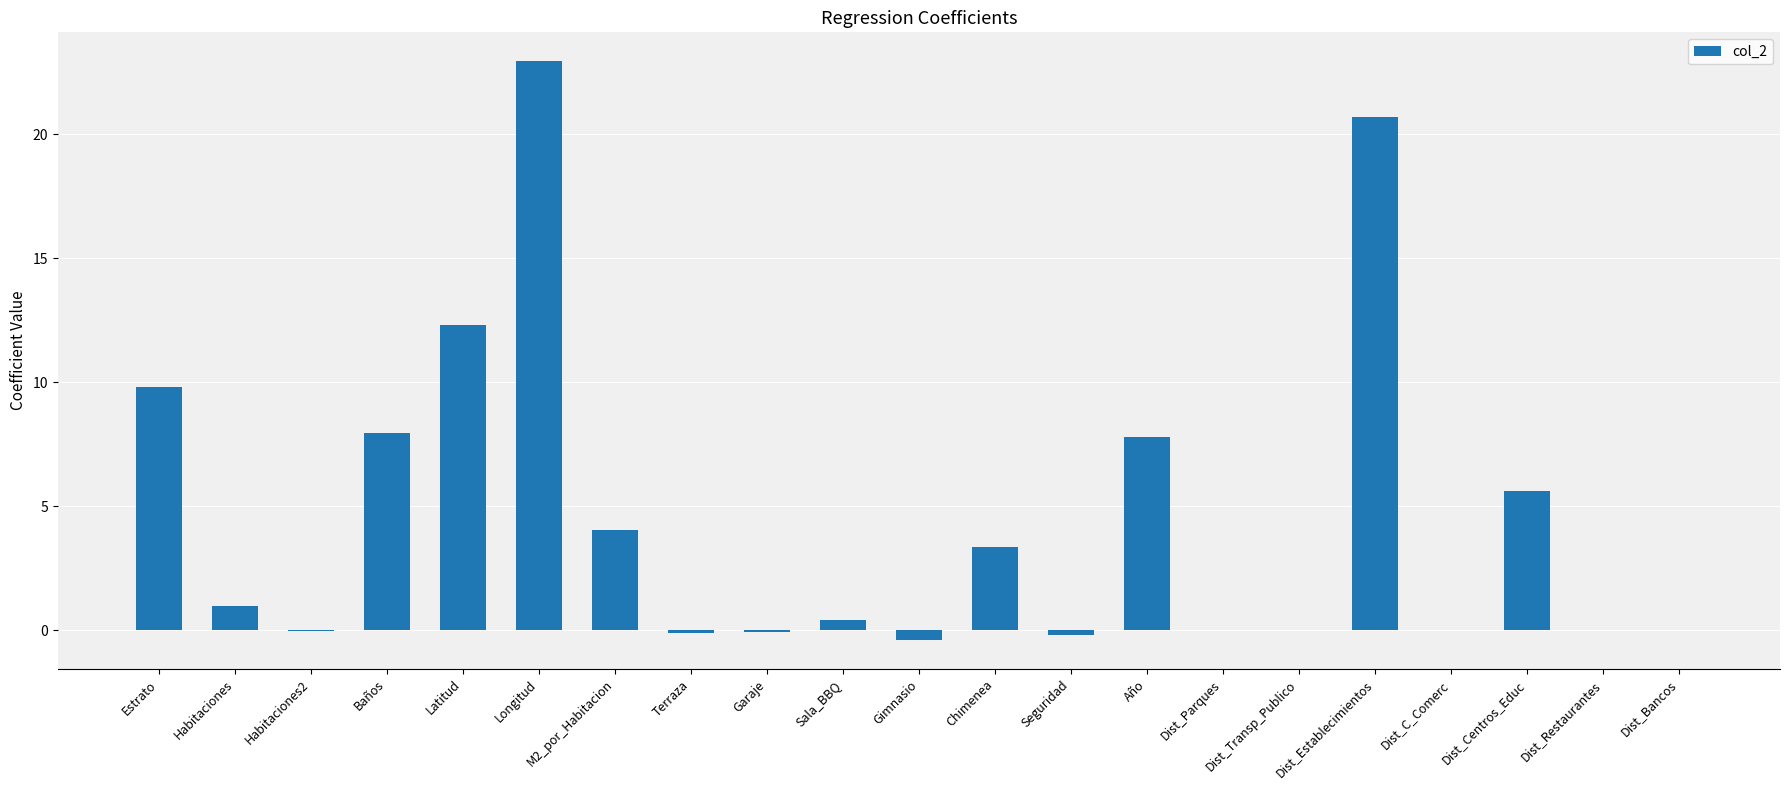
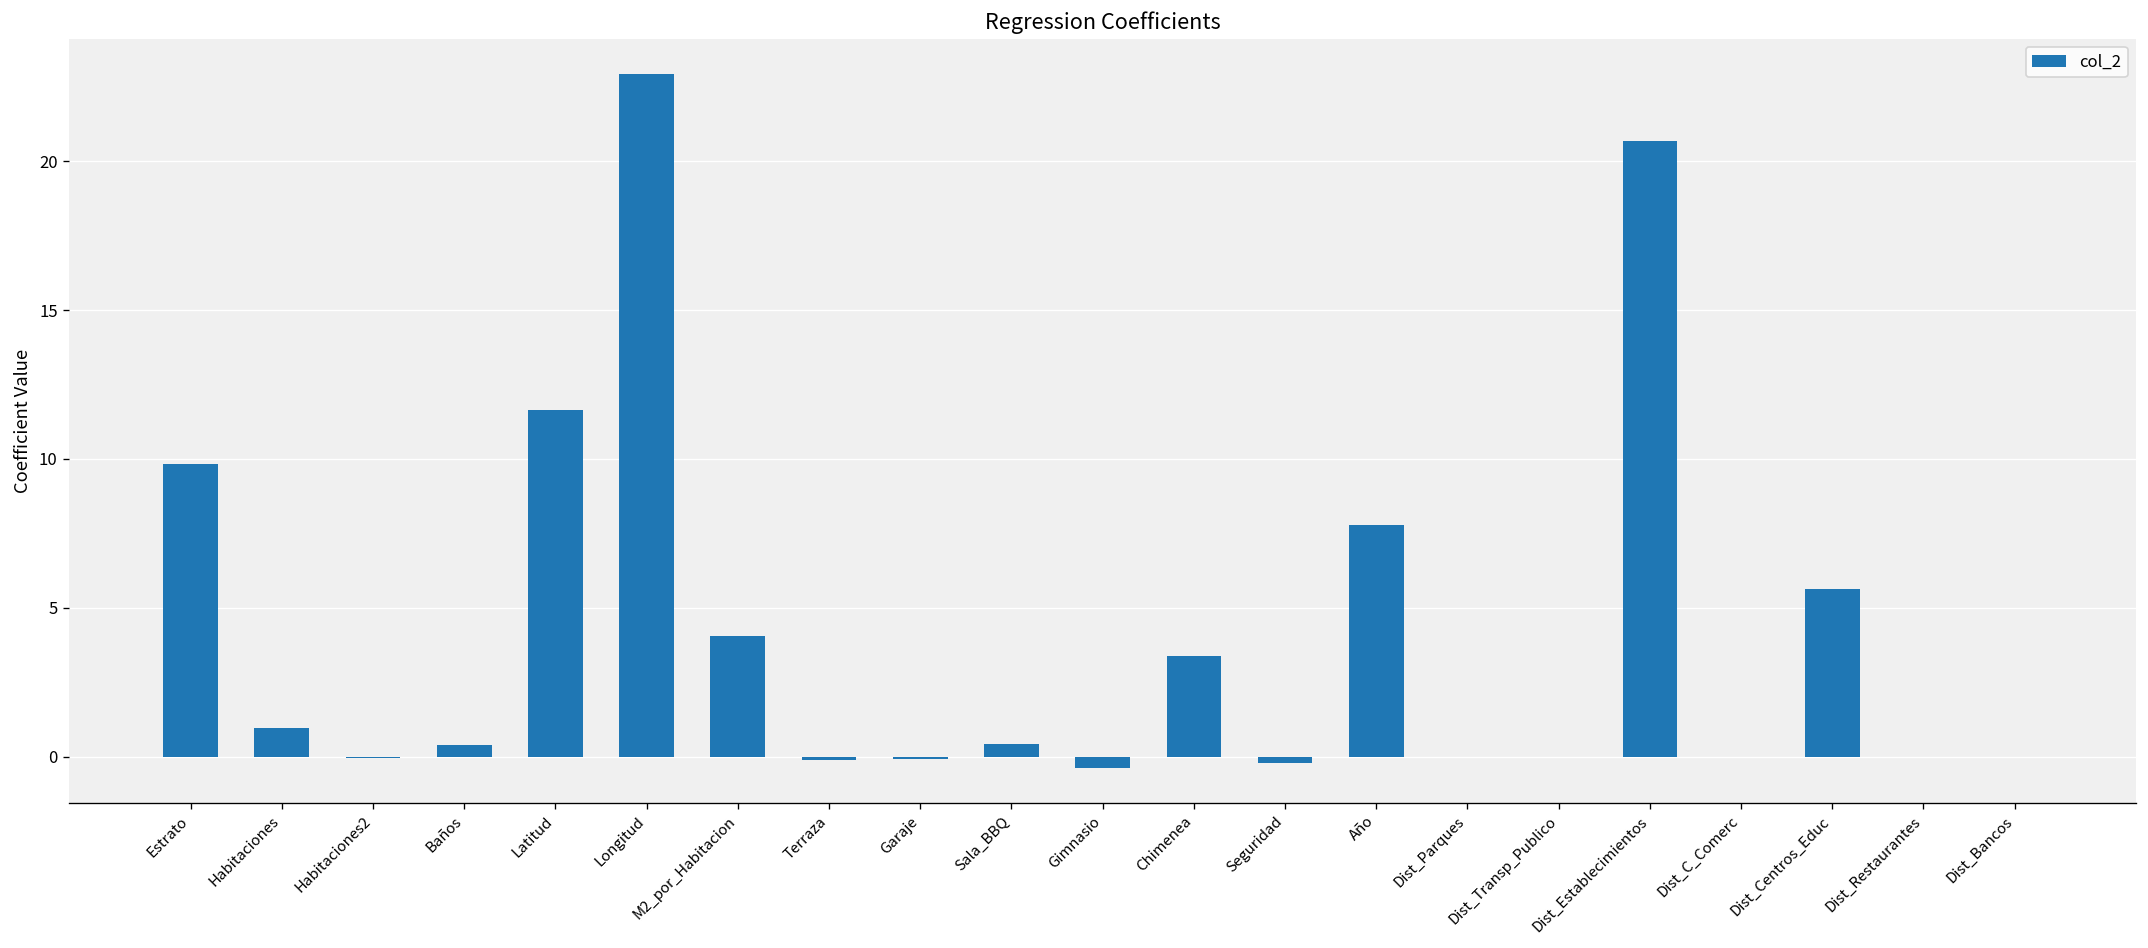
  {
    "Estrato": 9.8,
    "Habitaciones": 1.0,
-   "Baños": 8.0,
-   "Latitud": 12.3,
+   "Baños": 0.4,
+   "Latitud": 11.7,
    "Longitud": 23.0,
    "M2_por_Habitacion": 4.0,
    "Terraza": -0.1,
    "Sala_BBQ": 0.4,
    "Gimnasio": -0.4,
    "Chimenea": 3.4,
    "Seguridad": -0.2,
    "Año": 7.8,
    "Dist_Parques": 0.0,
    "Dist_Transp_Publico": 0.0,
    "Dist_Establecimientos": 20.7,
    "Dist_C_Comerc": 0.0,
    "Dist_Centros_Educ": 5.6,
    "Dist_Restaurantes": 0.0,
    "Dist_Bancos": 0.0
  }
